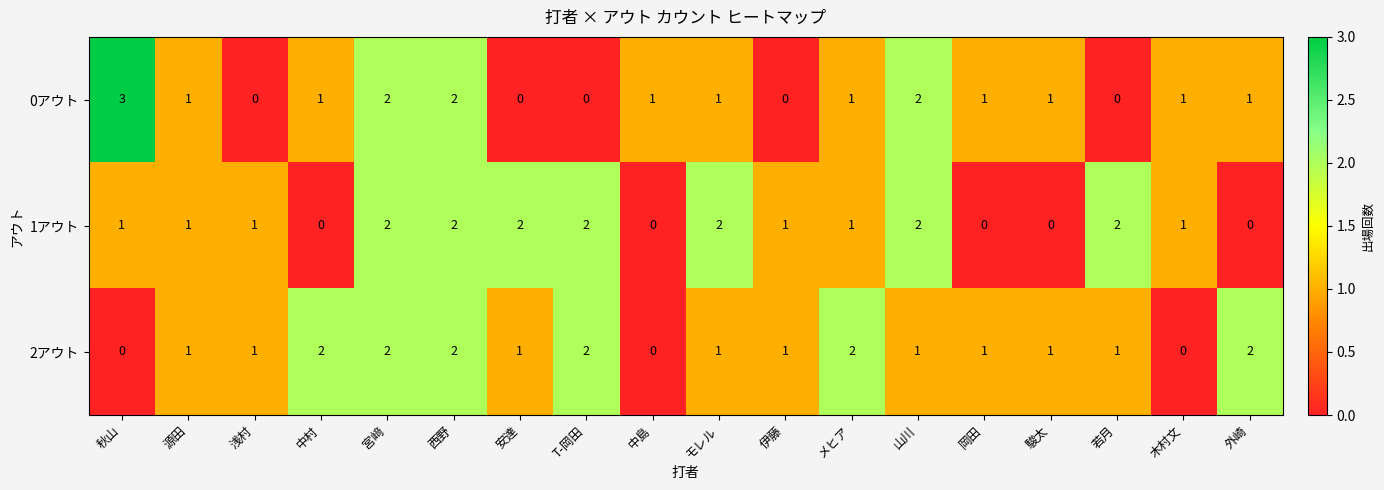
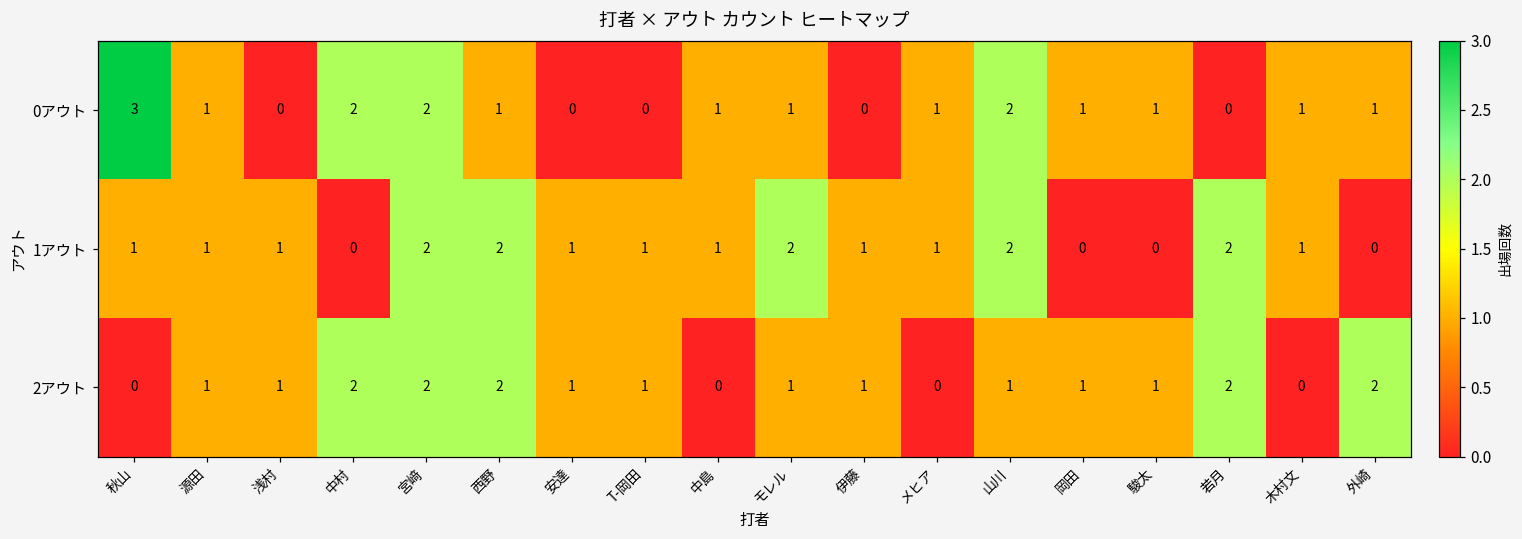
  {
    "0アウト": {
      "秋山": 3,
      "源田": 1,
      "浅村": 0,
-     "中村": 1,
+     "中村": 2,
      "宮﨑": 2,
-     "西野": 2,
+     "西野": 1,
      "安達": 0,
      "T-岡田": 0,
      "中島": 1,
      "モレル": 1,
      "伊藤": 0,
      "メヒア": 1,
      "山川": 2,
      "岡田": 1,
      "駿太": 1,
      "若月": 0,
      "木村文": 1,
      "外崎": 1
    },
    "1アウト": {
      "秋山": 1,
      "源田": 1,
      "浅村": 1,
      "中村": 0,
      "宮﨑": 2,
      "西野": 2,
-     "安達": 2,
-     "T-岡田": 2,
-     "中島": 0,
+     "安達": 1,
+     "T-岡田": 1,
+     "中島": 1,
      "モレル": 2,
      "伊藤": 1,
      "メヒア": 1,
      "山川": 2,
      "岡田": 0,
      "駿太": 0,
      "若月": 2,
      "木村文": 1,
      "外崎": 0
    },
    "2アウト": {
      "秋山": 0,
      "源田": 1,
      "浅村": 1,
      "中村": 2,
      "宮﨑": 2,
      "西野": 2,
      "安達": 1,
-     "T-岡田": 2,
+     "T-岡田": 1,
      "中島": 0,
      "モレル": 1,
      "伊藤": 1,
-     "メヒア": 2,
+     "メヒア": 0,
      "山川": 1,
      "岡田": 1,
      "駿太": 1,
-     "若月": 1,
+     "若月": 2,
      "木村文": 0,
      "外崎": 2
    }
  }
